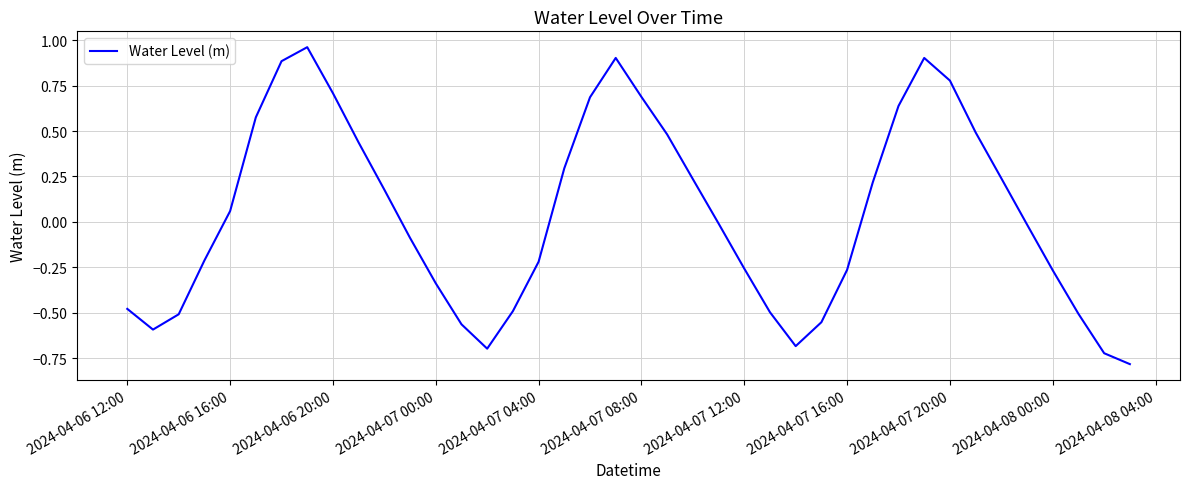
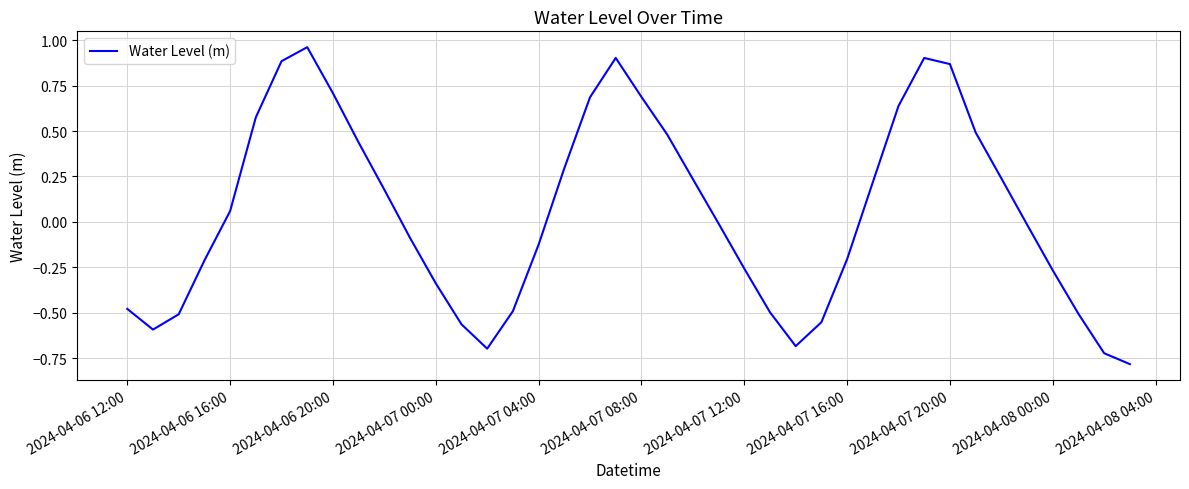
  {
    "2024-04-06 12:00": -0.48,
    "2024-04-06 16:00": 0.06,
    "2024-04-06 20:00": 0.71,
    "2024-04-07 00:00": -0.34,
-   "2024-04-07 04:00": -0.22,
+   "2024-04-07 04:00": -0.13,
    "2024-04-07 08:00": 0.69,
    "2024-04-07 12:00": -0.26,
-   "2024-04-07 16:00": -0.26,
-   "2024-04-07 20:00": 0.78,
+   "2024-04-07 16:00": -0.21,
+   "2024-04-07 20:00": 0.87,
    "2024-04-08 00:00": -0.27
  }
